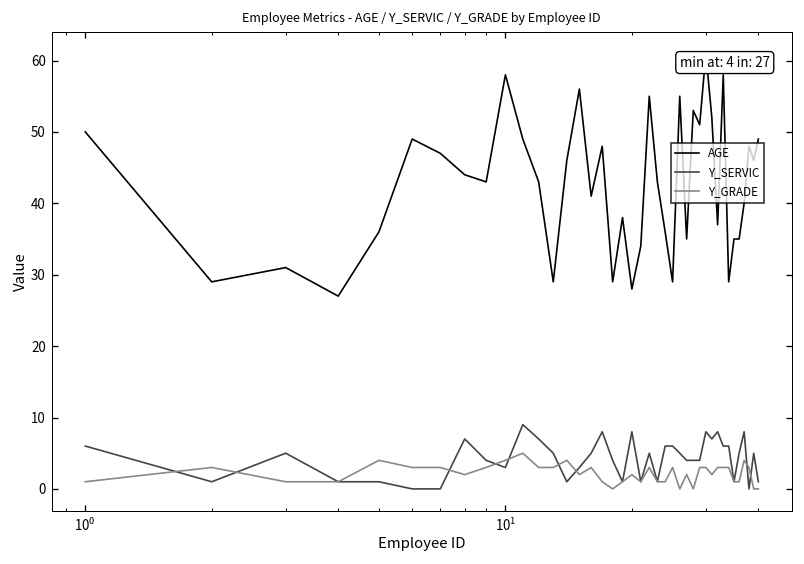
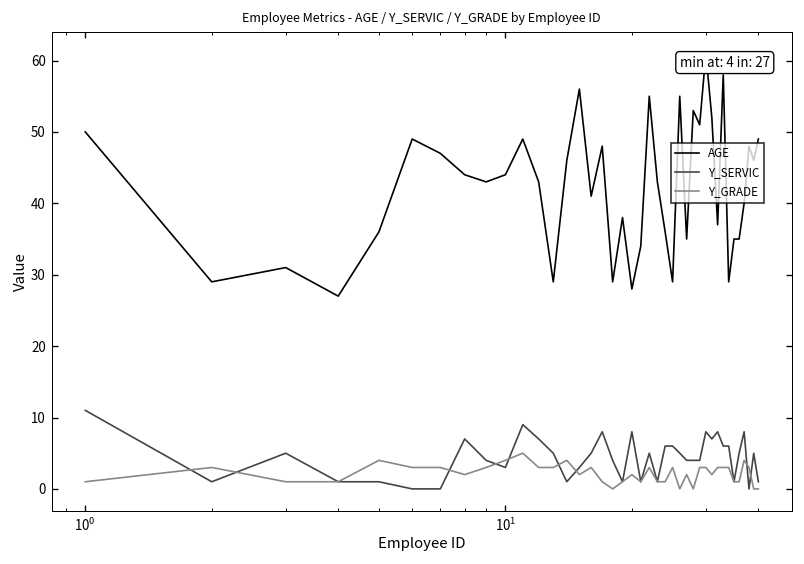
  {
    "AGE": {
      "10^0": 50,
-     "10^1": 58
+     "10^1": 44
    },
    "Y_SERVIC": {
-     "10^0": 6,
+     "10^0": 11,
      "10^1": 3
    },
    "Y_GRADE": {
      "10^0": 1,
      "10^1": 4
    }
  }
